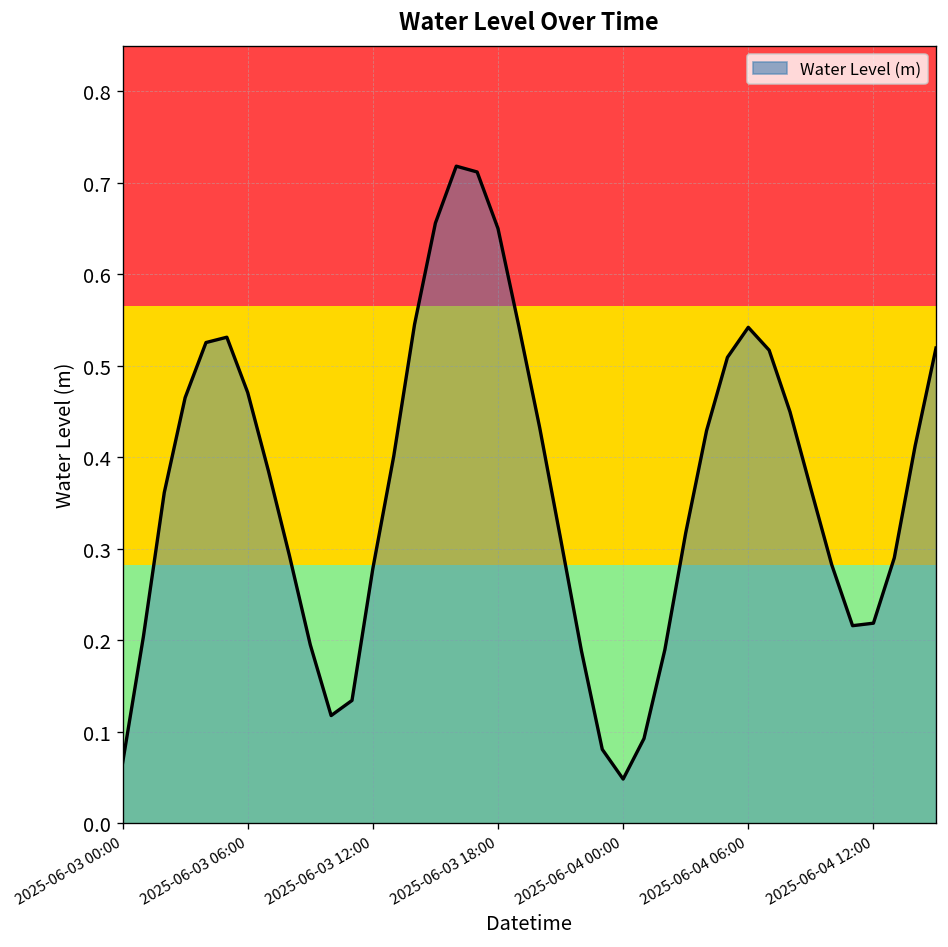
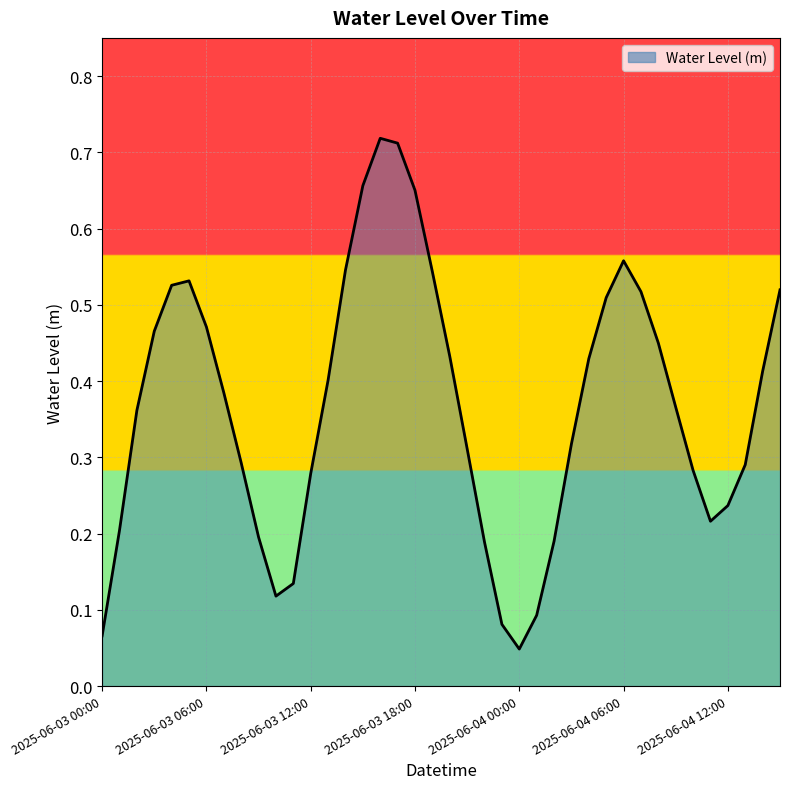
  {
    "2025-06-03 00:00": 0.07,
    "2025-06-03 06:00": 0.47,
    "2025-06-03 12:00": 0.28,
    "2025-06-03 18:00": 0.65,
    "2025-06-04 00:00": 0.05,
-   "2025-06-04 06:00": 0.54,
-   "2025-06-04 12:00": 0.22
+   "2025-06-04 06:00": 0.56,
+   "2025-06-04 12:00": 0.24
  }
